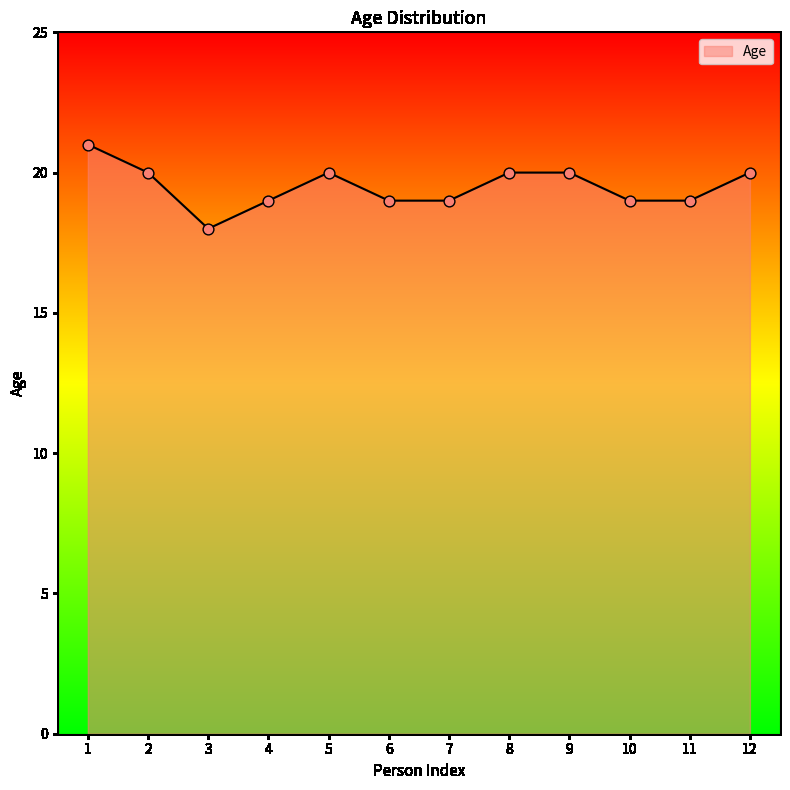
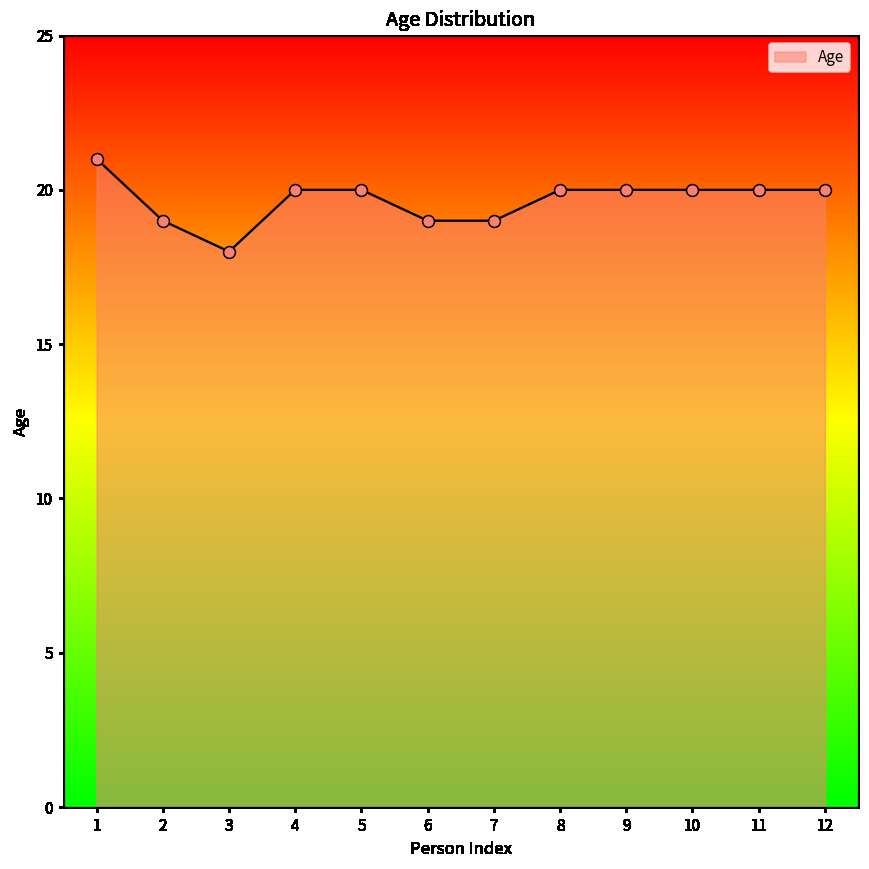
  {
    "1": 21,
-   "2": 20,
+   "2": 19,
    "3": 18,
-   "4": 19,
+   "4": 20,
    "5": 20,
    "6": 19,
    "7": 19,
    "8": 20,
    "9": 20,
-   "10": 19,
-   "11": 19,
+   "10": 20,
+   "11": 20,
    "12": 20
  }
